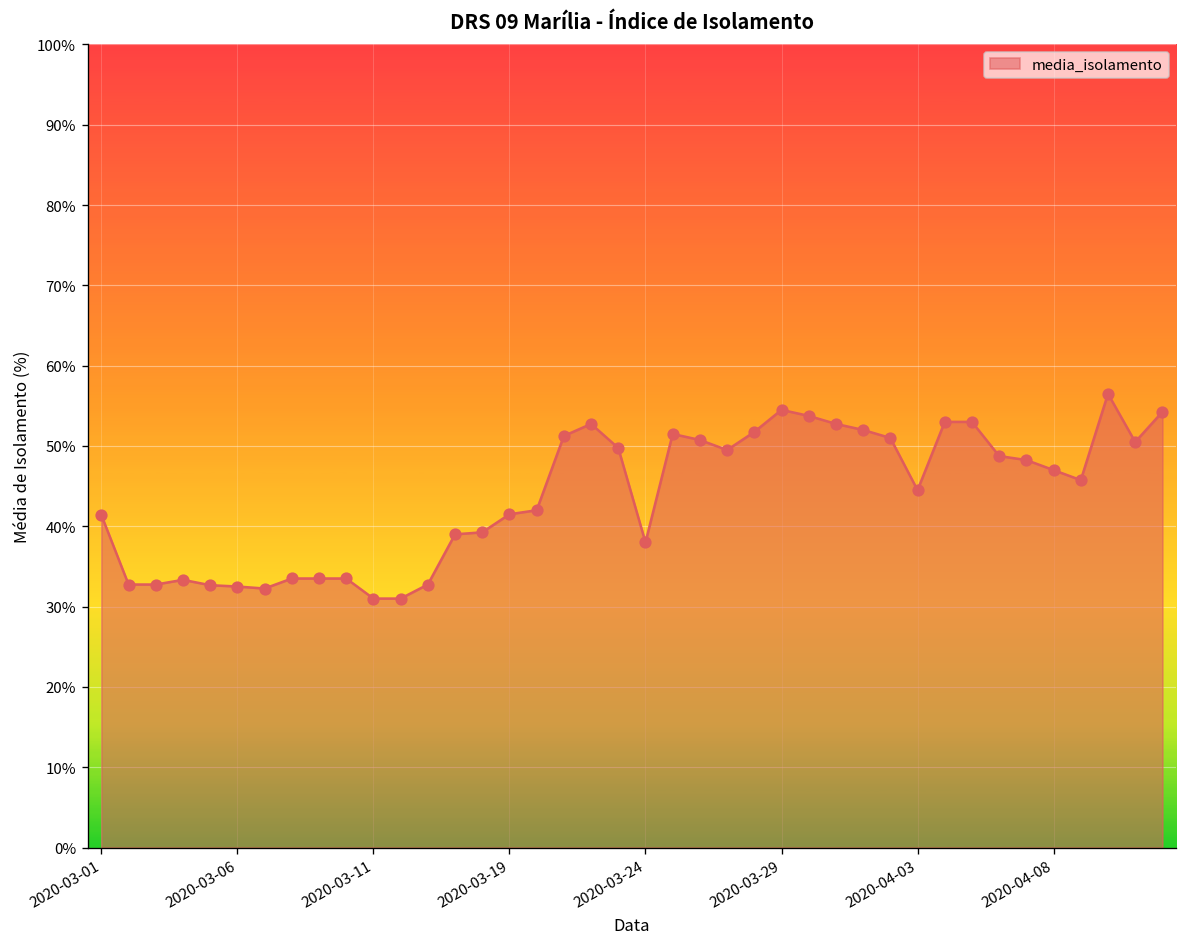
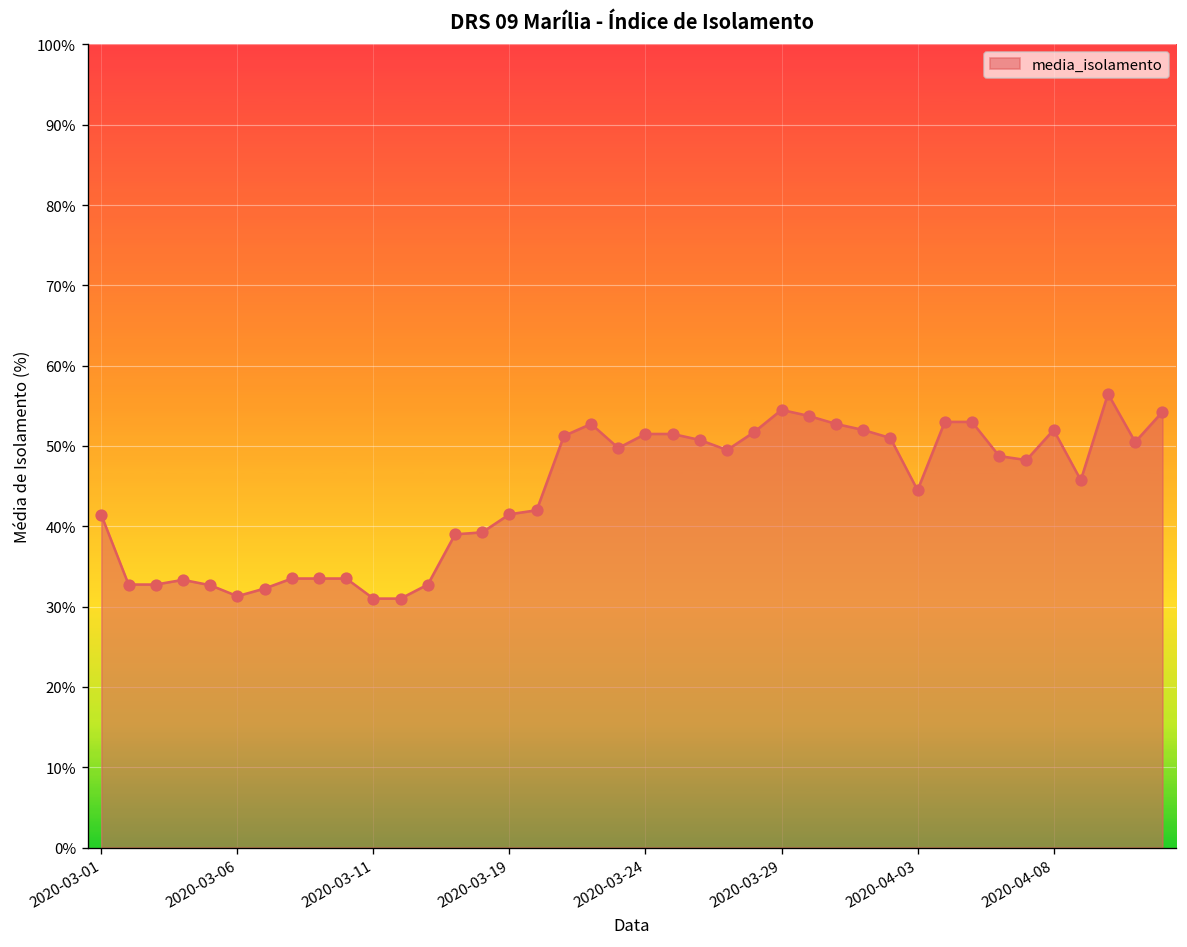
  {
    "2020-03-01": "41%",
-   "2020-03-06": "33%",
+   "2020-03-06": "31%",
    "2020-03-11": "31%",
    "2020-03-19": "42%",
-   "2020-03-24": "38%",
+   "2020-03-24": "52%",
    "2020-03-29": "55%",
    "2020-04-03": "45%",
-   "2020-04-08": "47%"
+   "2020-04-08": "52%"
  }
